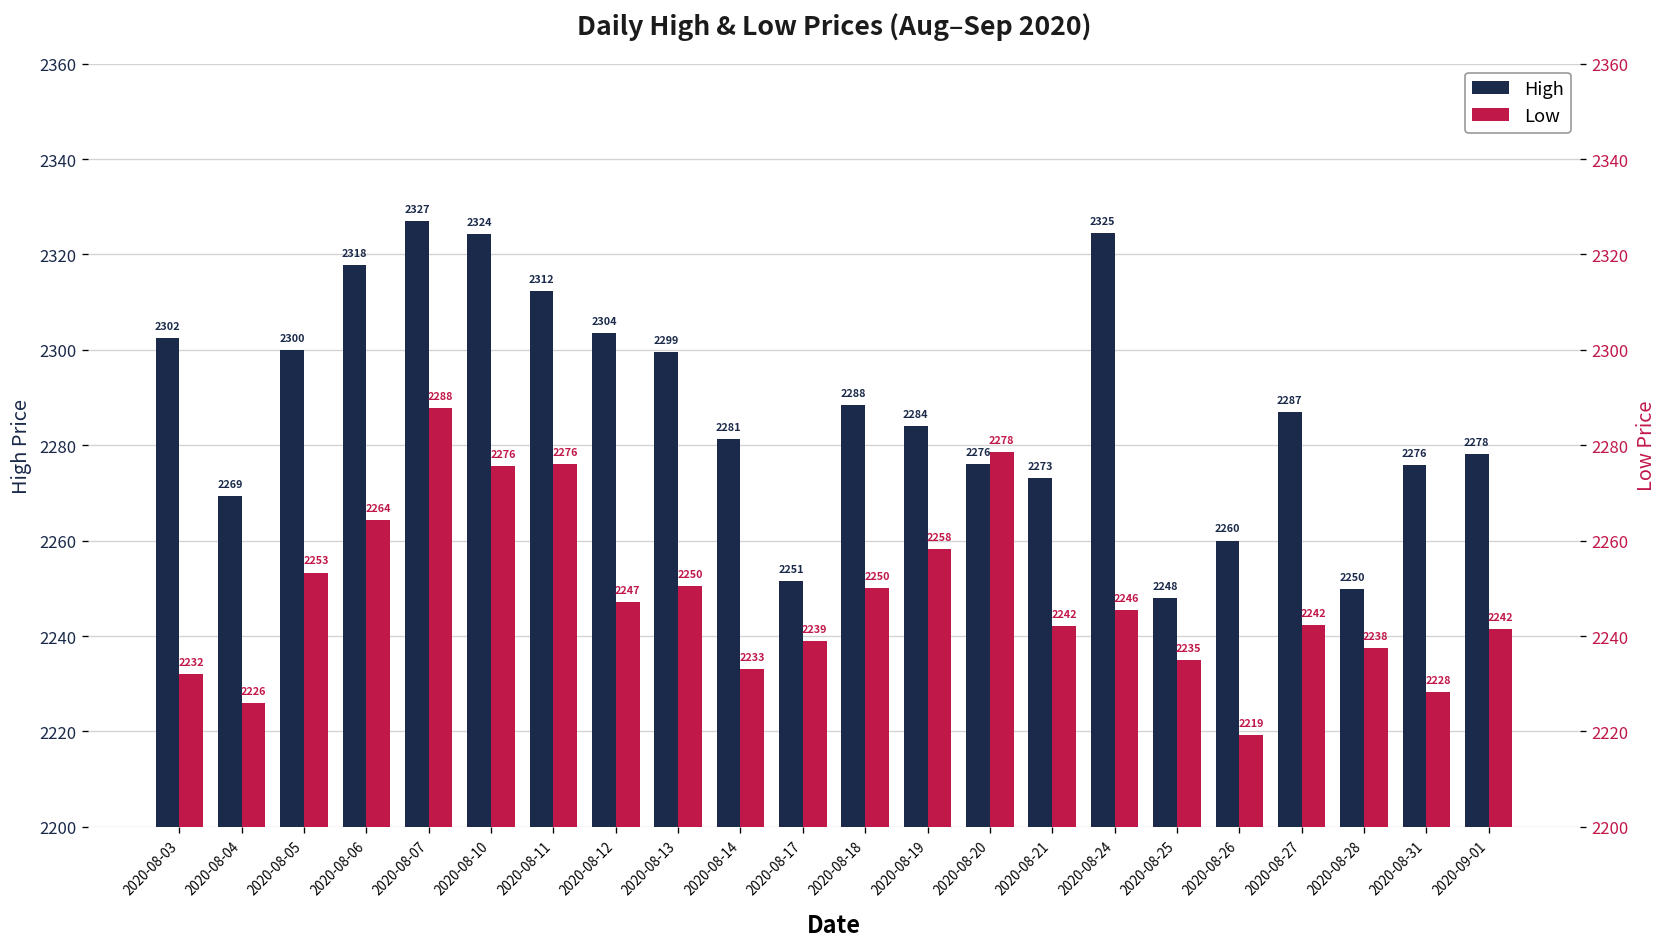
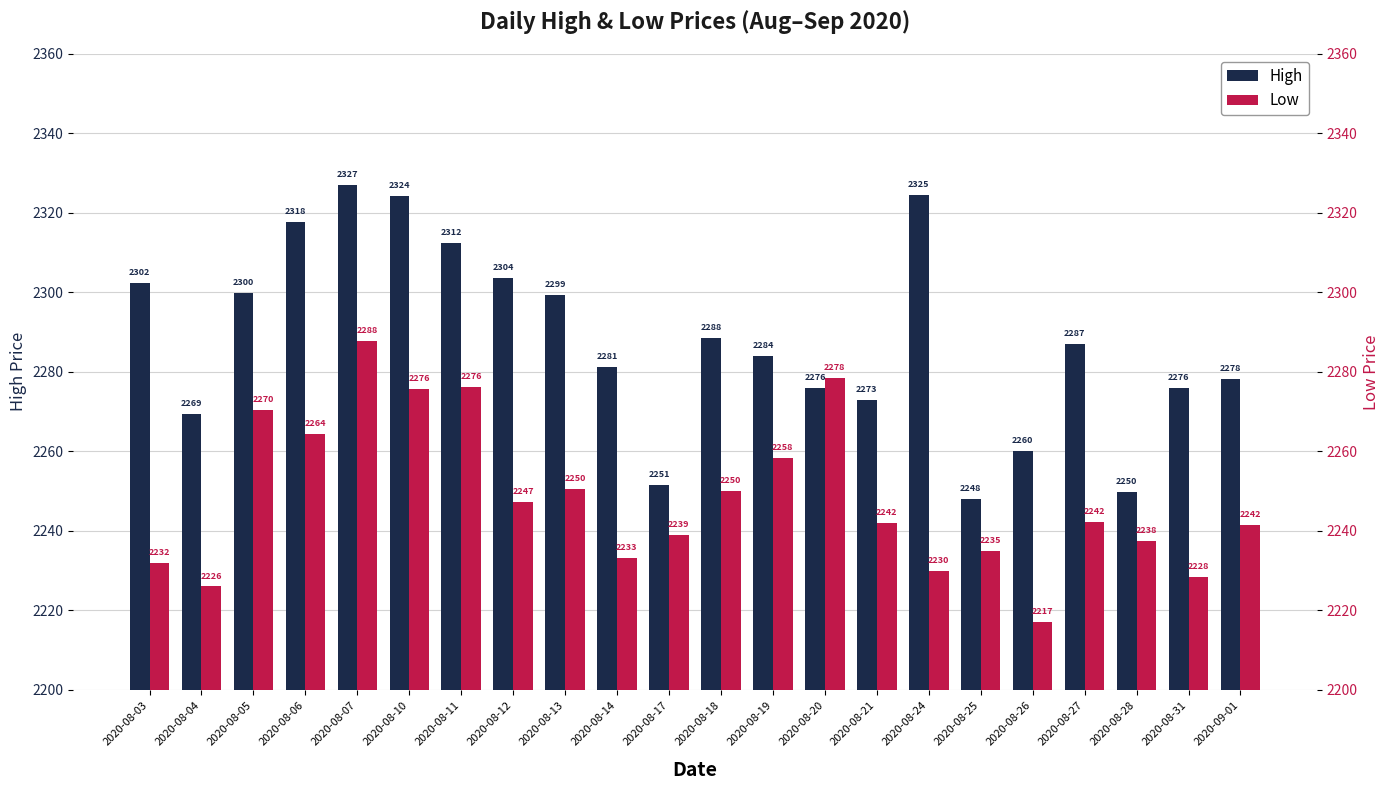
  {
    "High": {
      "2020-08-03": 2302,
      "2020-08-04": 2269,
      "2020-08-05": 2300,
      "2020-08-06": 2318,
      "2020-08-07": 2327,
      "2020-08-10": 2324,
      "2020-08-11": 2312,
      "2020-08-12": 2304,
      "2020-08-13": 2299,
      "2020-08-14": 2281,
      "2020-08-17": 2251,
      "2020-08-18": 2288,
      "2020-08-19": 2284,
      "2020-08-20": 2276,
      "2020-08-21": 2273,
      "2020-08-24": 2325,
      "2020-08-25": 2248,
      "2020-08-26": 2260,
      "2020-08-27": 2287,
      "2020-08-28": 2250,
      "2020-08-31": 2276,
      "2020-09-01": 2278
    },
    "Low": {
      "2020-08-03": 2232,
      "2020-08-04": 2226,
-     "2020-08-05": 2253,
+     "2020-08-05": 2270,
      "2020-08-06": 2264,
      "2020-08-07": 2288,
      "2020-08-10": 2276,
      "2020-08-11": 2276,
      "2020-08-12": 2247,
      "2020-08-13": 2250,
      "2020-08-14": 2233,
      "2020-08-17": 2239,
      "2020-08-18": 2250,
      "2020-08-19": 2258,
      "2020-08-20": 2278,
      "2020-08-21": 2242,
-     "2020-08-24": 2246,
+     "2020-08-24": 2230,
      "2020-08-25": 2235,
-     "2020-08-26": 2219,
+     "2020-08-26": 2217,
      "2020-08-27": 2242,
      "2020-08-28": 2238,
      "2020-08-31": 2228,
      "2020-09-01": 2242
    }
  }
